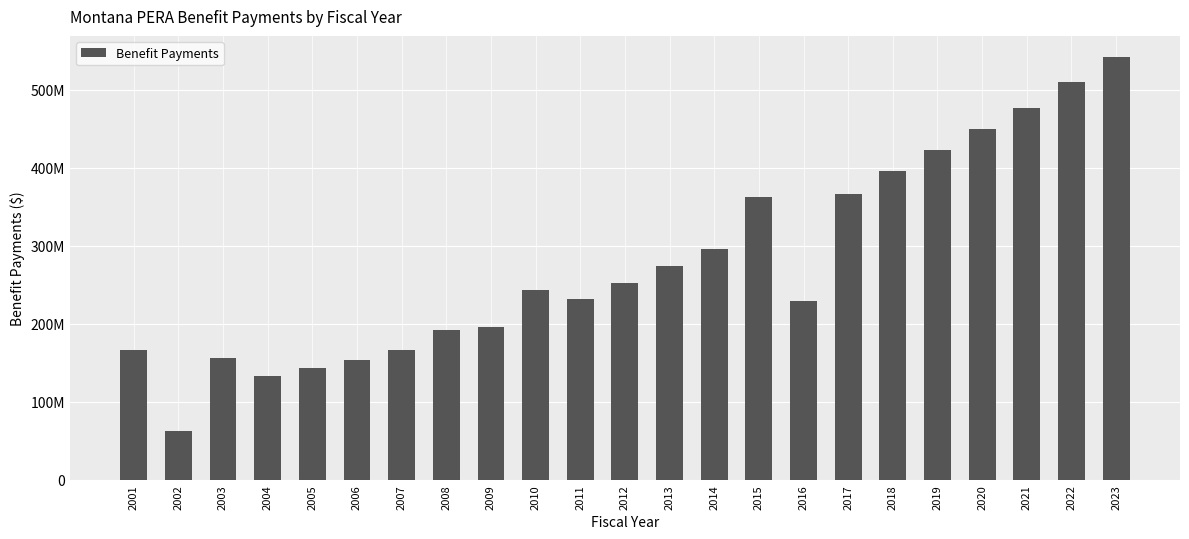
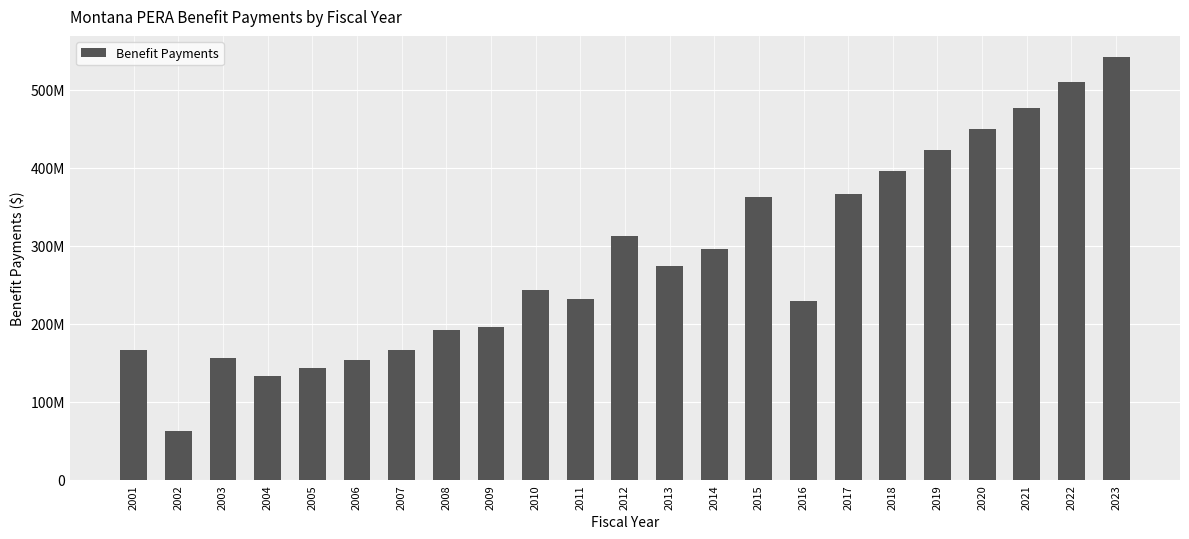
  {
    "2001": 170000000,
    "2002": 60000000,
    "2003": 160000000,
    "2004": 130000000,
    "2005": 140000000,
    "2006": 150000000,
    "2007": 170000000,
    "2008": 190000000,
    "2009": 200000000,
    "2010": 240000000,
    "2011": 230000000,
-   "2012": 250000000,
+   "2012": 310000000,
    "2013": 270000000,
    "2014": 300000000,
    "2015": 360000000,
    "2016": 230000000,
    "2017": 370000000,
    "2018": 400000000,
    "2019": 420000000,
    "2020": 450000000,
    "2021": 480000000,
    "2022": 510000000,
    "2023": 540000000
  }
